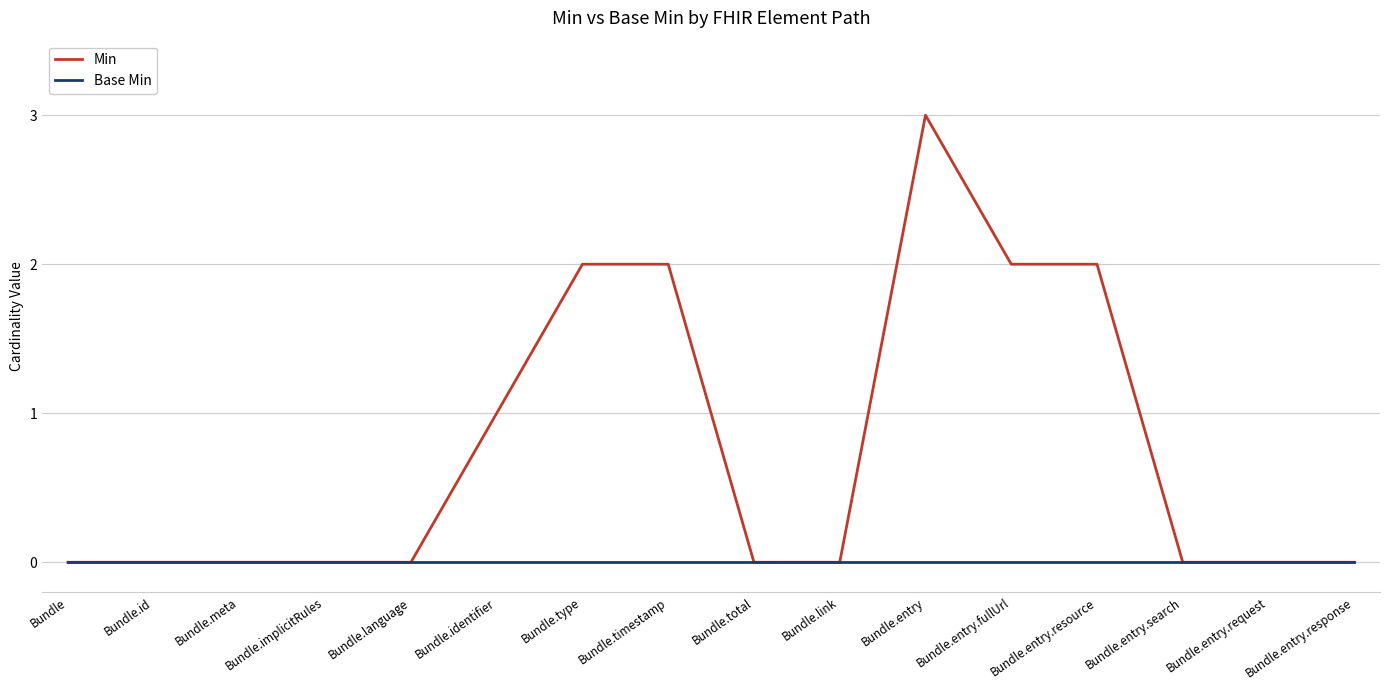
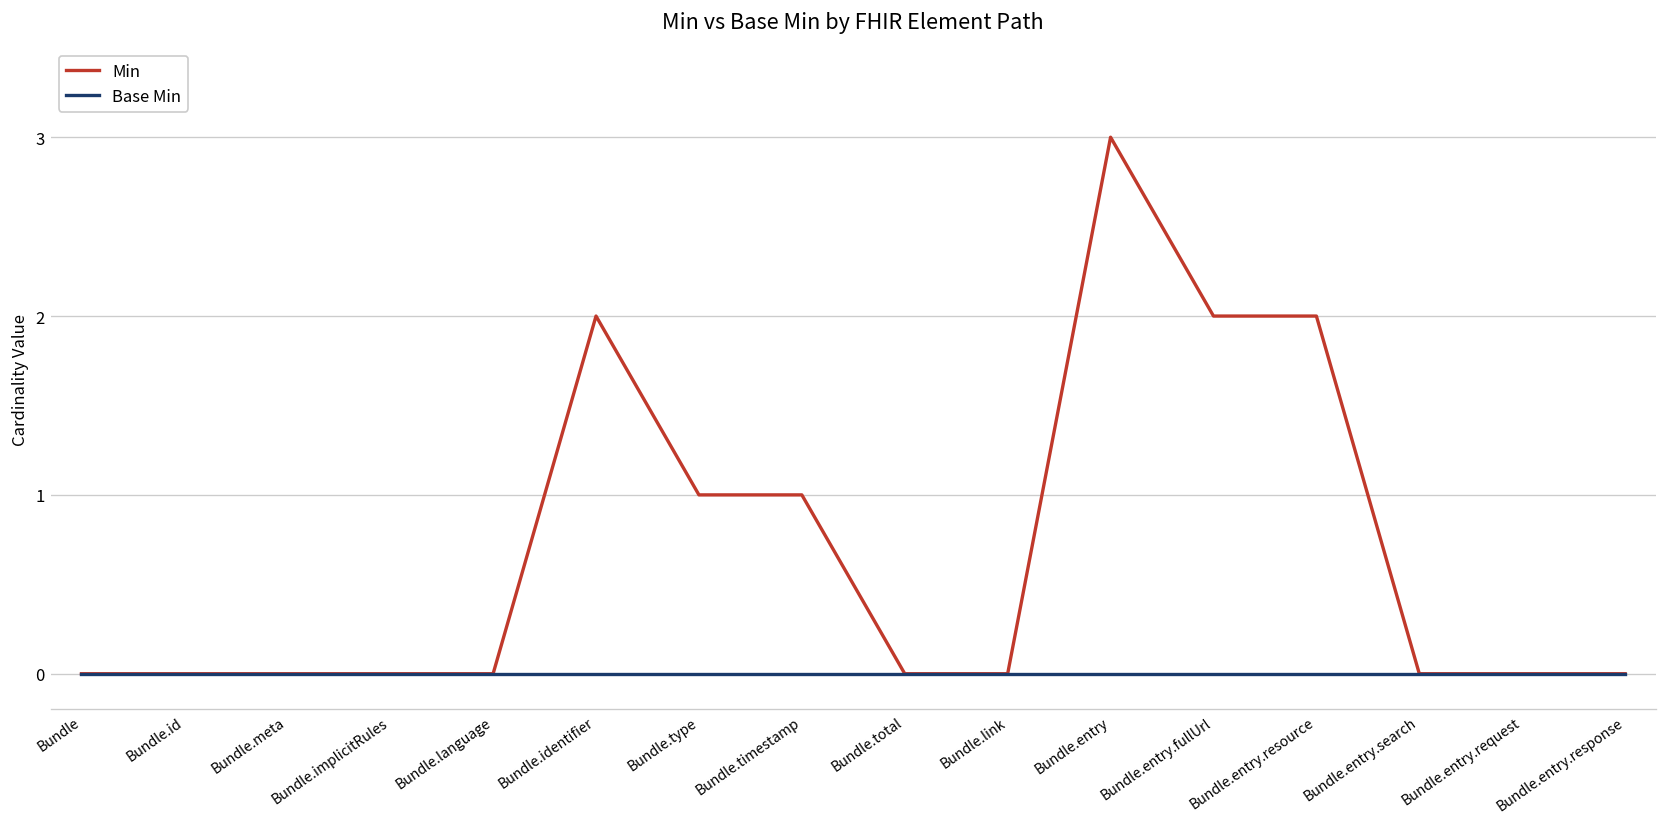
  {
    "Min": {
-     "Bundle.identifier": 1,
-     "Bundle.type": 2,
-     "Bundle.timestamp": 2,
+     "Bundle.identifier": 2,
+     "Bundle.type": 1,
+     "Bundle.timestamp": 1,
      "Bundle.entry": 3,
      "Bundle.entry.fullUrl": 2,
      "Bundle.entry.resource": 2
    },
    "Base Min": {
      "Bundle.identifier": 0,
      "Bundle.type": 0,
      "Bundle.timestamp": 0,
      "Bundle.entry": 0,
      "Bundle.entry.fullUrl": 0,
      "Bundle.entry.resource": 0
    }
  }
